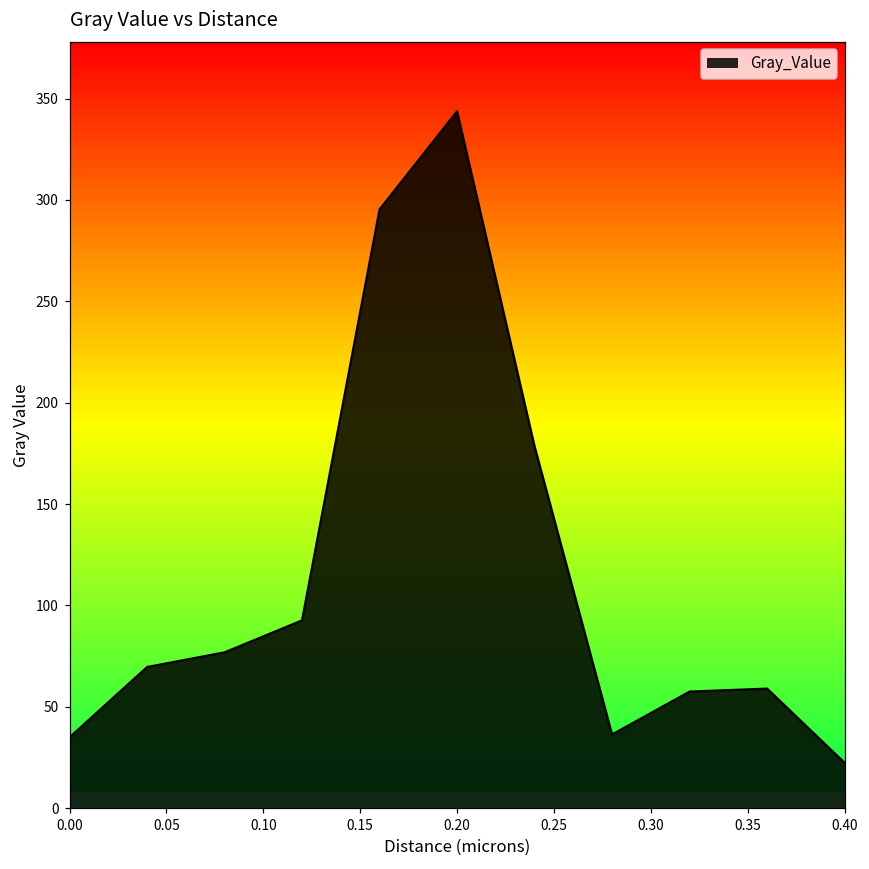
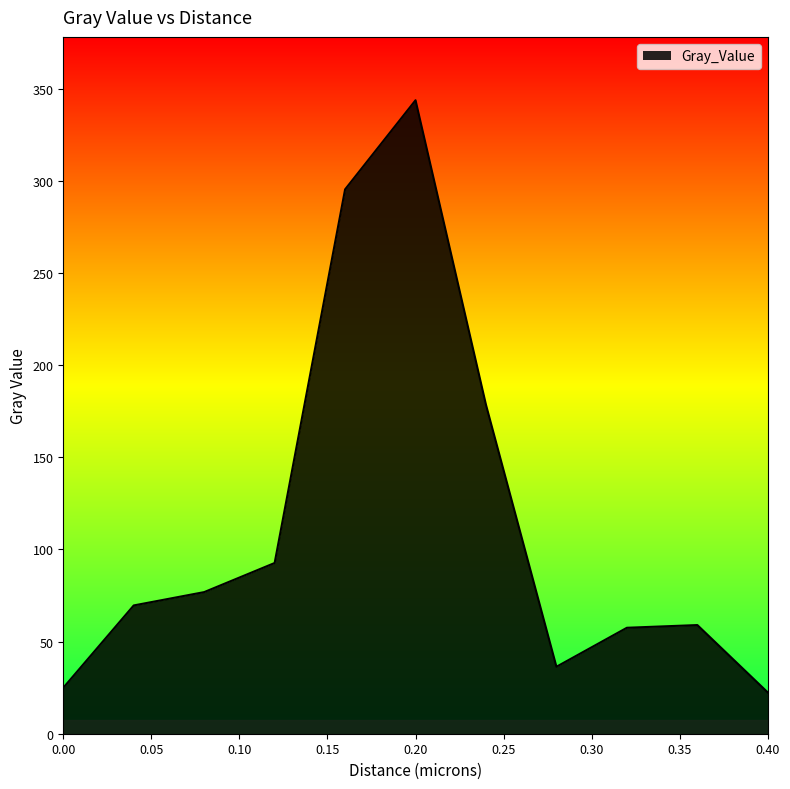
  {
-   "0.00": 35,
+   "0.00": 25,
    "0.20": 344,
    "0.40": 22
  }
